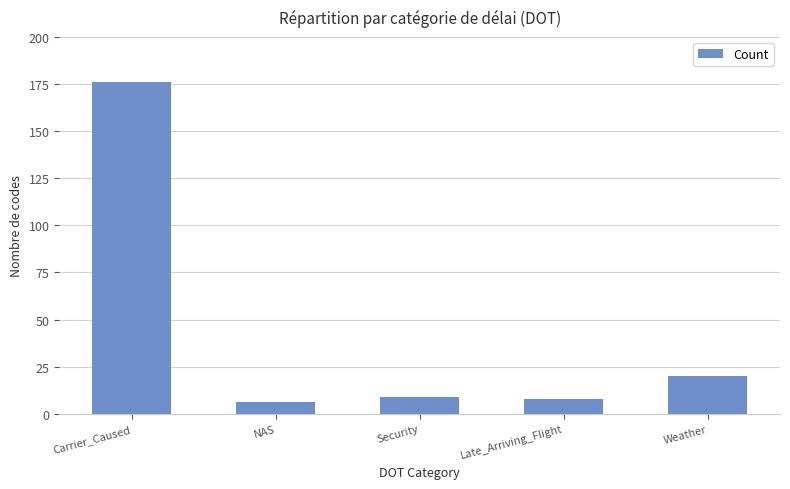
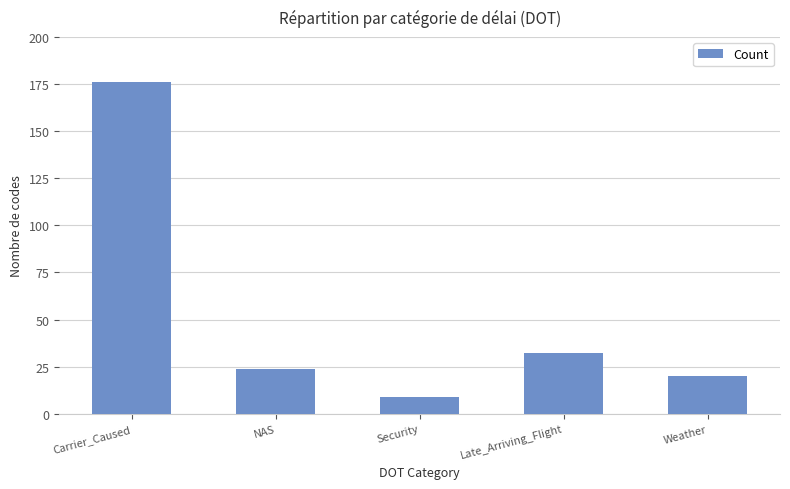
  {
    "Carrier_Caused": 176,
-   "NAS": 6,
+   "NAS": 24,
    "Security": 9,
-   "Late_Arriving_Flight": 8,
+   "Late_Arriving_Flight": 32,
    "Weather": 20
  }
